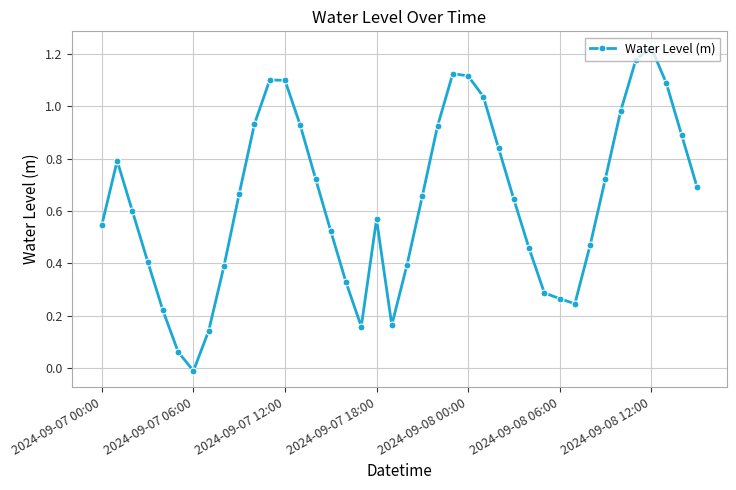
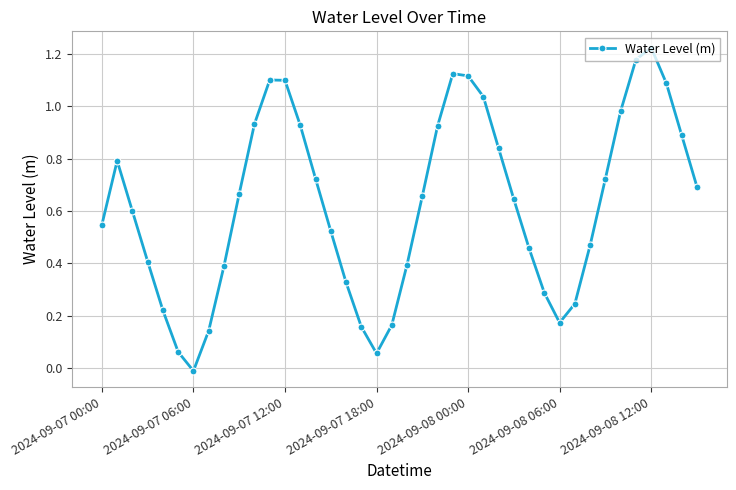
  {
    "2024-09-07 00:00": 0.55,
    "2024-09-07 06:00": -0.01,
    "2024-09-07 12:00": 1.10,
-   "2024-09-07 18:00": 0.57,
+   "2024-09-07 18:00": 0.06,
    "2024-09-08 00:00": 1.12,
-   "2024-09-08 06:00": 0.27
+   "2024-09-08 06:00": 0.17
  }
